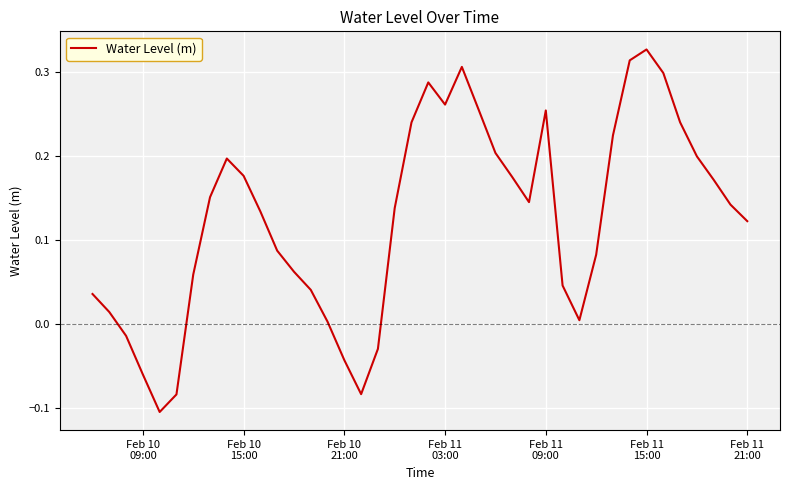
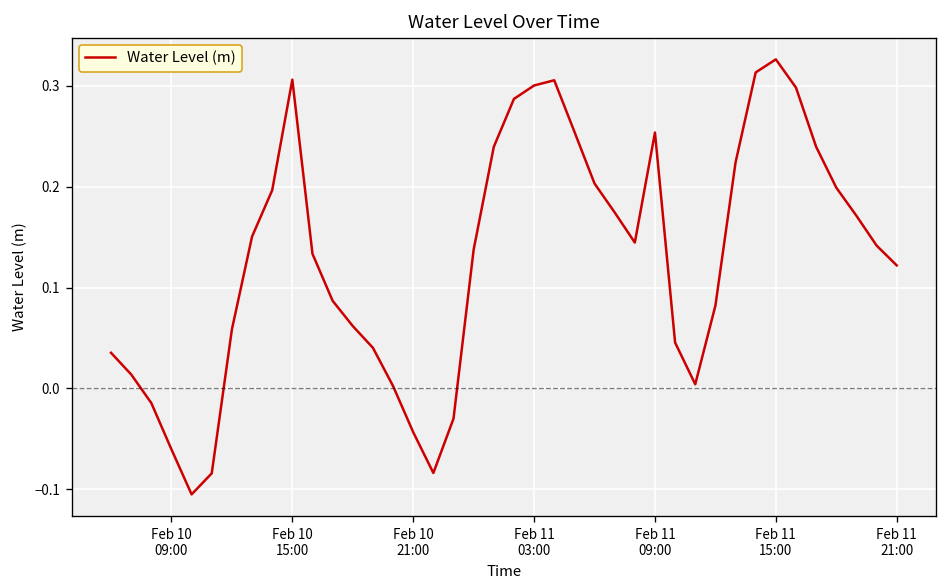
  {
    "Feb 10 09:00": -0.06,
-   "Feb 10 15:00": 0.18,
+   "Feb 10 15:00": 0.31,
    "Feb 10 21:00": -0.04,
-   "Feb 11 03:00": 0.26,
+   "Feb 11 03:00": 0.30,
    "Feb 11 09:00": 0.25,
    "Feb 11 15:00": 0.33,
    "Feb 11 21:00": 0.12
  }
